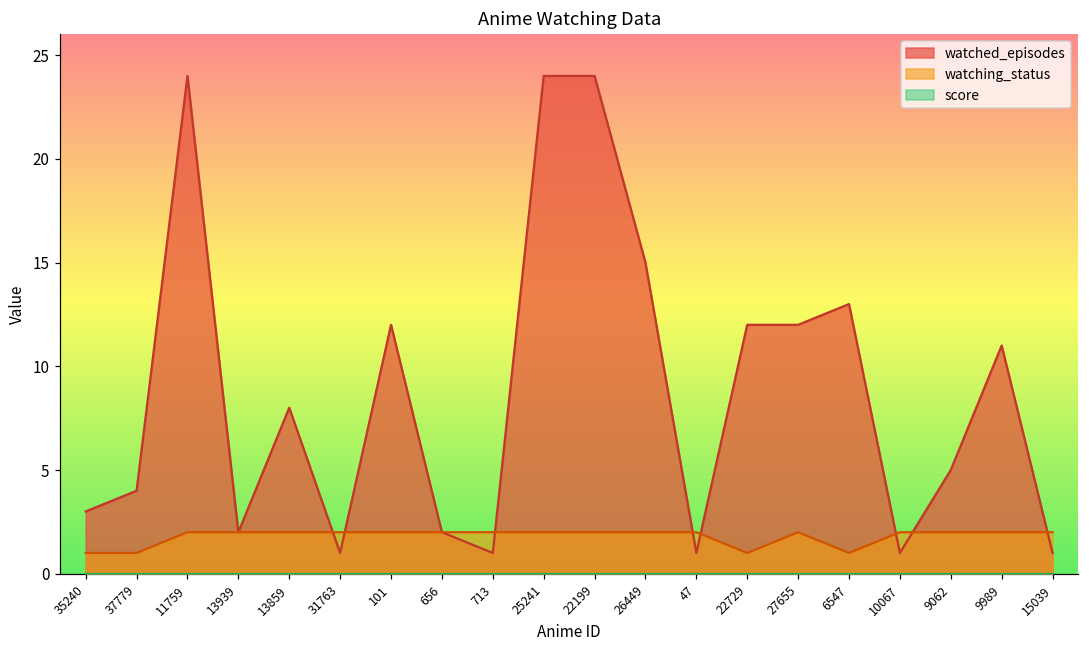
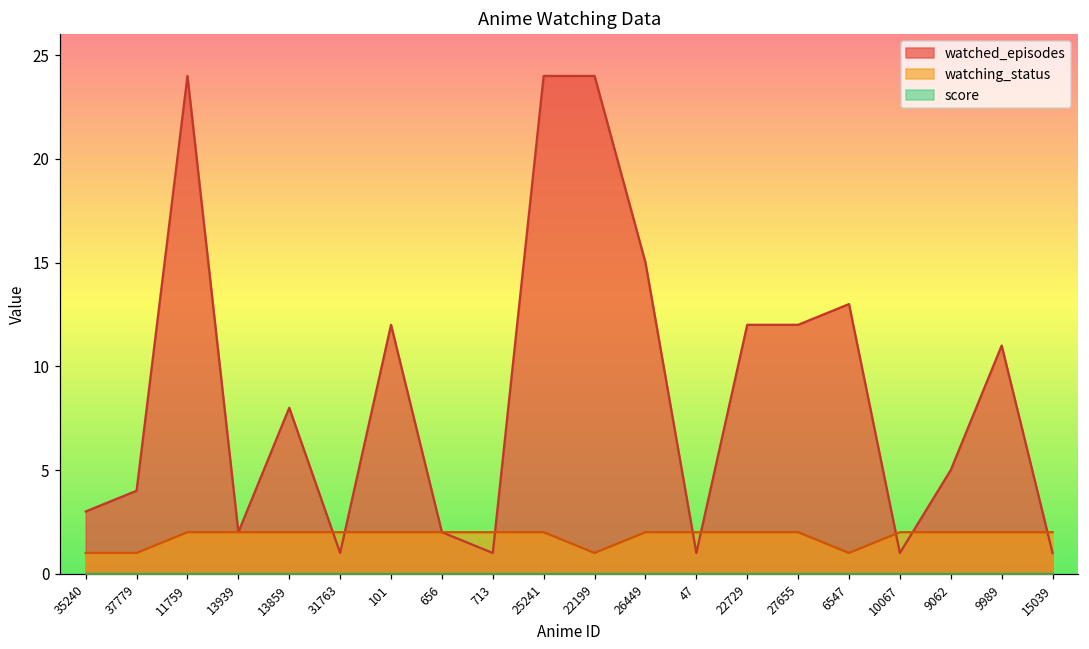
  {
    "watched_episodes": {
      "35240": 3,
      "37779": 4,
      "11759": 24,
      "13859": 8,
      "31763": 1,
      "101": 12,
      "713": 1,
      "25241": 24,
      "22199": 24,
      "26449": 15,
      "47": 1,
      "22729": 12,
      "27655": 12,
      "6547": 13,
      "10067": 1,
      "9062": 5,
      "9989": 11,
      "15039": 1
    },
    "watching_status": {
      "35240": 1,
      "37779": 1,
      "11759": 2,
      "13859": 2,
      "31763": 2,
      "101": 2,
      "713": 2,
      "25241": 2,
-     "22199": 2,
+     "22199": 1,
      "26449": 2,
      "47": 2,
-     "22729": 1,
+     "22729": 2,
      "27655": 2,
      "6547": 1,
      "10067": 2,
      "9062": 2,
      "9989": 2,
      "15039": 2
    },
    "score": {
      "35240": 0,
      "37779": 0,
      "11759": 0,
      "13939": 0,
      "13859": 0,
      "31763": 0,
      "101": 0,
      "656": 0,
      "713": 0,
      "25241": 0,
      "22199": 0,
      "26449": 0,
      "47": 0,
      "22729": 0,
      "27655": 0,
      "6547": 0,
      "10067": 0,
      "9062": 0,
      "9989": 0,
      "15039": 0
    }
  }
